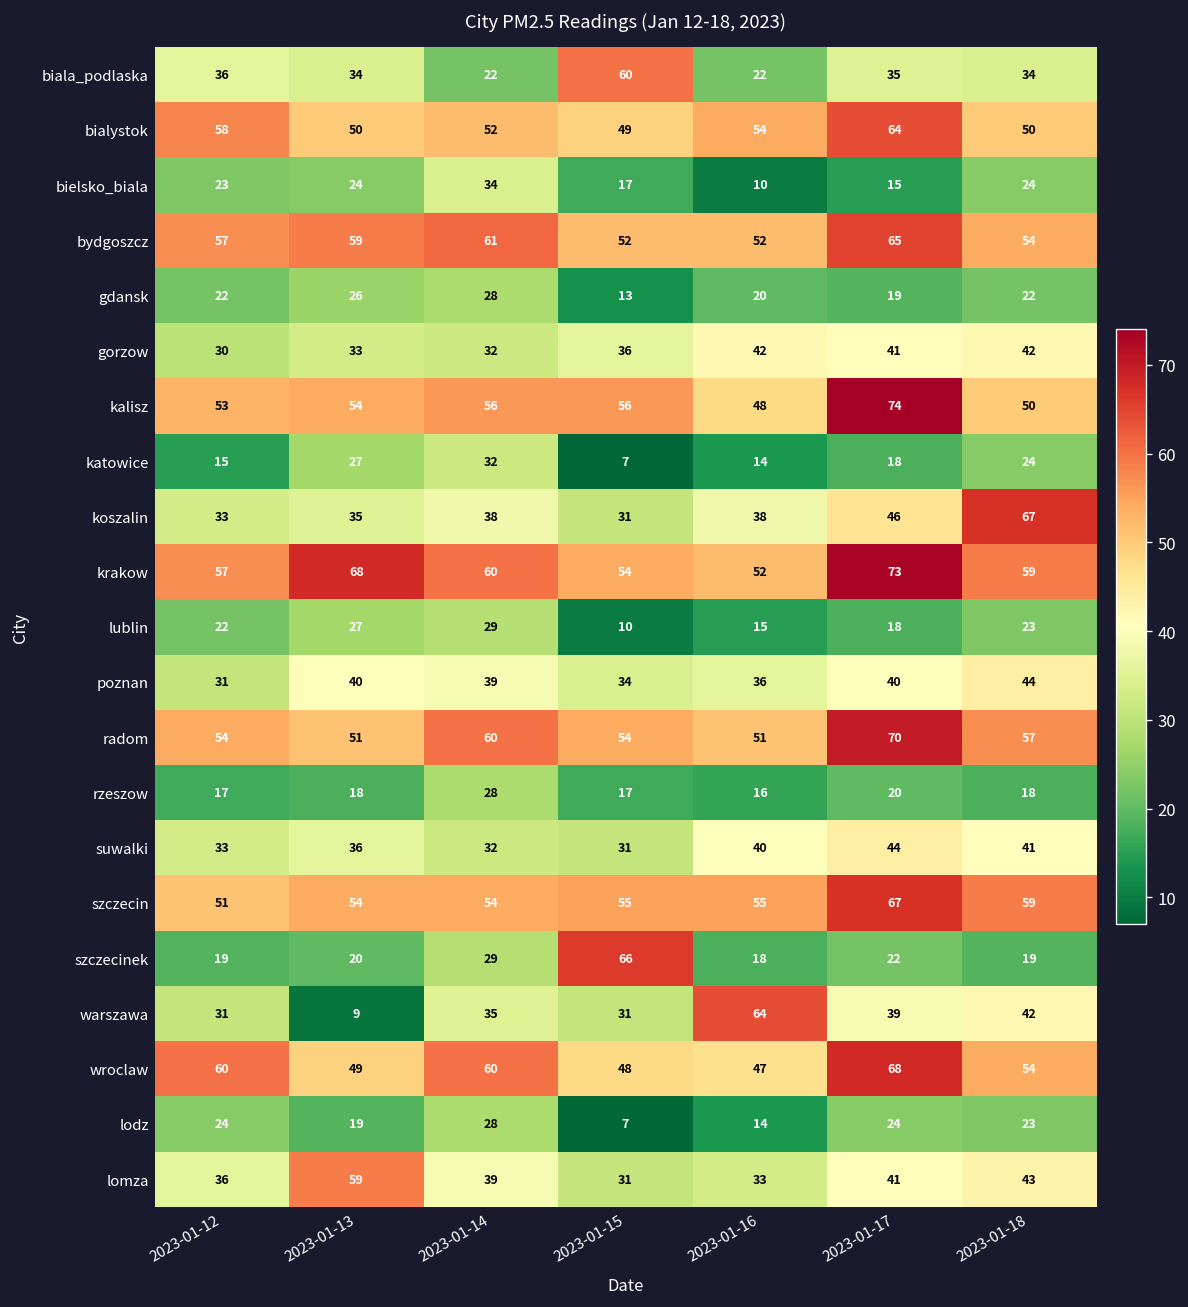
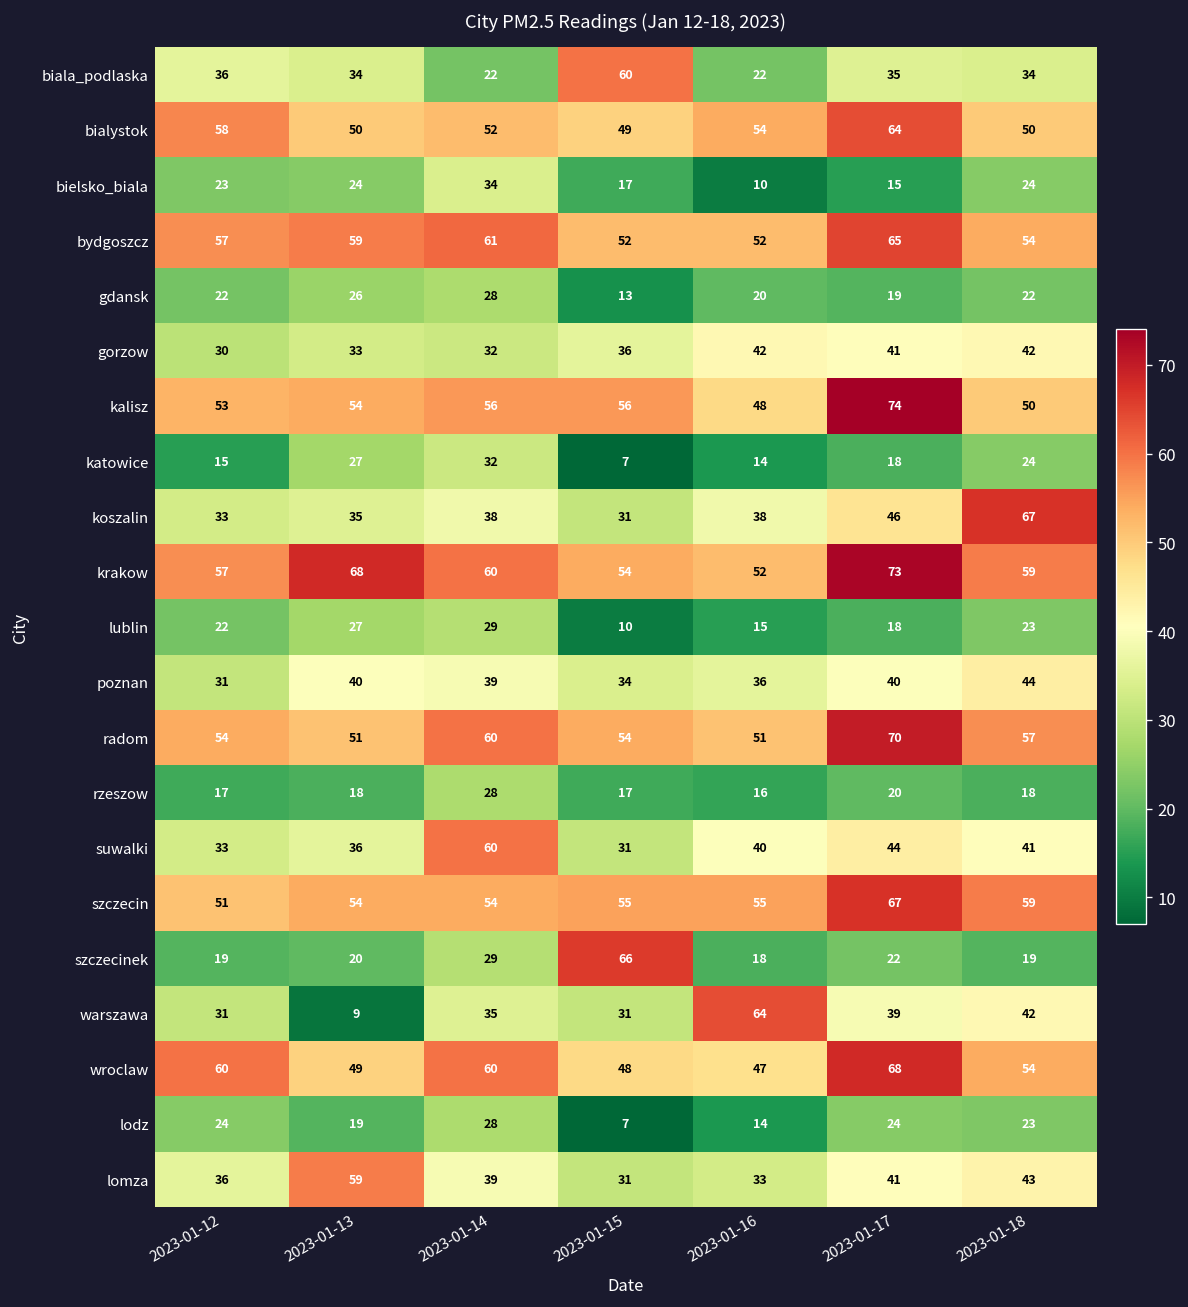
  {
    "biala_podlaska": {
      "2023-01-12": 36,
      "2023-01-13": 34,
      "2023-01-14": 22,
      "2023-01-15": 60,
      "2023-01-16": 22,
      "2023-01-17": 35,
      "2023-01-18": 34
    },
    "bialystok": {
      "2023-01-12": 58,
      "2023-01-13": 50,
      "2023-01-14": 52,
      "2023-01-15": 49,
      "2023-01-16": 54,
      "2023-01-17": 64,
      "2023-01-18": 50
    },
    "bielsko_biala": {
      "2023-01-12": 23,
      "2023-01-13": 24,
      "2023-01-14": 34,
      "2023-01-15": 17,
      "2023-01-16": 10,
      "2023-01-17": 15,
      "2023-01-18": 24
    },
    "bydgoszcz": {
      "2023-01-12": 57,
      "2023-01-13": 59,
      "2023-01-14": 61,
      "2023-01-15": 52,
      "2023-01-16": 52,
      "2023-01-17": 65,
      "2023-01-18": 54
    },
    "gdansk": {
      "2023-01-12": 22,
      "2023-01-13": 26,
      "2023-01-14": 28,
      "2023-01-15": 13,
      "2023-01-16": 20,
      "2023-01-17": 19,
      "2023-01-18": 22
    },
    "gorzow": {
      "2023-01-12": 30,
      "2023-01-13": 33,
      "2023-01-14": 32,
      "2023-01-15": 36,
      "2023-01-16": 42,
      "2023-01-17": 41,
      "2023-01-18": 42
    },
    "kalisz": {
      "2023-01-12": 53,
      "2023-01-13": 54,
      "2023-01-14": 56,
      "2023-01-15": 56,
      "2023-01-16": 48,
      "2023-01-17": 74,
      "2023-01-18": 50
    },
    "katowice": {
      "2023-01-12": 15,
      "2023-01-13": 27,
      "2023-01-14": 32,
      "2023-01-15": 7,
      "2023-01-16": 14,
      "2023-01-17": 18,
      "2023-01-18": 24
    },
    "koszalin": {
      "2023-01-12": 33,
      "2023-01-13": 35,
      "2023-01-14": 38,
      "2023-01-15": 31,
      "2023-01-16": 38,
      "2023-01-17": 46,
      "2023-01-18": 67
    },
    "krakow": {
      "2023-01-12": 57,
      "2023-01-13": 68,
      "2023-01-14": 60,
      "2023-01-15": 54,
      "2023-01-16": 52,
      "2023-01-17": 73,
      "2023-01-18": 59
    },
    "lublin": {
      "2023-01-12": 22,
      "2023-01-13": 27,
      "2023-01-14": 29,
      "2023-01-15": 10,
      "2023-01-16": 15,
      "2023-01-17": 18,
      "2023-01-18": 23
    },
    "poznan": {
      "2023-01-12": 31,
      "2023-01-13": 40,
      "2023-01-14": 39,
      "2023-01-15": 34,
      "2023-01-16": 36,
      "2023-01-17": 40,
      "2023-01-18": 44
    },
    "radom": {
      "2023-01-12": 54,
      "2023-01-13": 51,
      "2023-01-14": 60,
      "2023-01-15": 54,
      "2023-01-16": 51,
      "2023-01-17": 70,
      "2023-01-18": 57
    },
    "rzeszow": {
      "2023-01-12": 17,
      "2023-01-13": 18,
      "2023-01-14": 28,
      "2023-01-15": 17,
      "2023-01-16": 16,
      "2023-01-17": 20,
      "2023-01-18": 18
    },
    "suwalki": {
      "2023-01-12": 33,
      "2023-01-13": 36,
-     "2023-01-14": 32,
+     "2023-01-14": 60,
      "2023-01-15": 31,
      "2023-01-16": 40,
      "2023-01-17": 44,
      "2023-01-18": 41
    },
    "szczecin": {
      "2023-01-12": 51,
      "2023-01-13": 54,
      "2023-01-14": 54,
      "2023-01-15": 55,
      "2023-01-16": 55,
      "2023-01-17": 67,
      "2023-01-18": 59
    },
    "szczecinek": {
      "2023-01-12": 19,
      "2023-01-13": 20,
      "2023-01-14": 29,
      "2023-01-15": 66,
      "2023-01-16": 18,
      "2023-01-17": 22,
      "2023-01-18": 19
    },
    "warszawa": {
      "2023-01-12": 31,
      "2023-01-13": 9,
      "2023-01-14": 35,
      "2023-01-15": 31,
      "2023-01-16": 64,
      "2023-01-17": 39,
      "2023-01-18": 42
    },
    "wroclaw": {
      "2023-01-12": 60,
      "2023-01-13": 49,
      "2023-01-14": 60,
      "2023-01-15": 48,
      "2023-01-16": 47,
      "2023-01-17": 68,
      "2023-01-18": 54
    },
    "lodz": {
      "2023-01-12": 24,
      "2023-01-13": 19,
      "2023-01-14": 28,
      "2023-01-15": 7,
      "2023-01-16": 14,
      "2023-01-17": 24,
      "2023-01-18": 23
    },
    "lomza": {
      "2023-01-12": 36,
      "2023-01-13": 59,
      "2023-01-14": 39,
      "2023-01-15": 31,
      "2023-01-16": 33,
      "2023-01-17": 41,
      "2023-01-18": 43
    }
  }
